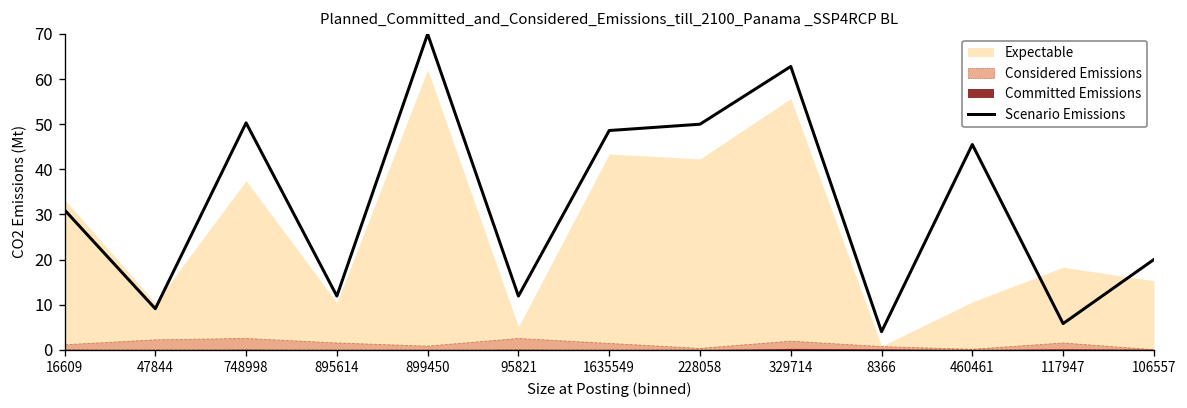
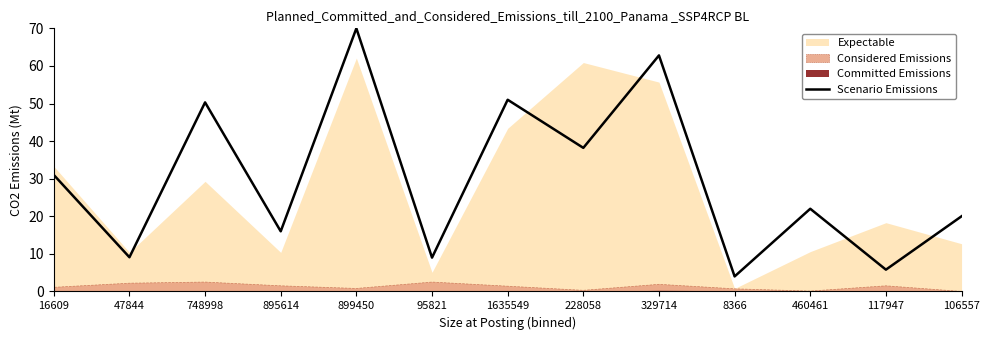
  {
    "Scenario Emissions": {
      "16609": 31,
      "47844": 9,
      "748998": 50,
-     "895614": 12,
+     "895614": 16,
      "899450": 70,
-     "95821": 12,
-     "1635549": 49,
-     "228058": 50,
+     "95821": 9,
+     "1635549": 51,
+     "228058": 38,
      "329714": 63,
      "8366": 4,
-     "460461": 46,
+     "460461": 22,
      "117947": 6,
      "106557": 20
    },
    "Expectable": {
      "16609": 33,
      "47844": 10,
-     "748998": 38,
+     "748998": 29,
      "895614": 10,
      "899450": 62,
      "95821": 5,
      "1635549": 43,
-     "228058": 42,
+     "228058": 61,
      "329714": 56,
      "460461": 11,
      "117947": 18,
-     "106557": 15
+     "106557": 13
    },
    "Considered Emissions": {
      "16609": 1,
      "47844": 2,
      "748998": 3,
      "895614": 2,
      "899450": 1,
      "95821": 3,
      "1635549": 1,
      "329714": 2,
      "117947": 2
    },
    "Committed Emissions": {
      "47844": 0,
      "895614": 0,
      "899450": 0,
      "1635549": 0
    }
  }
